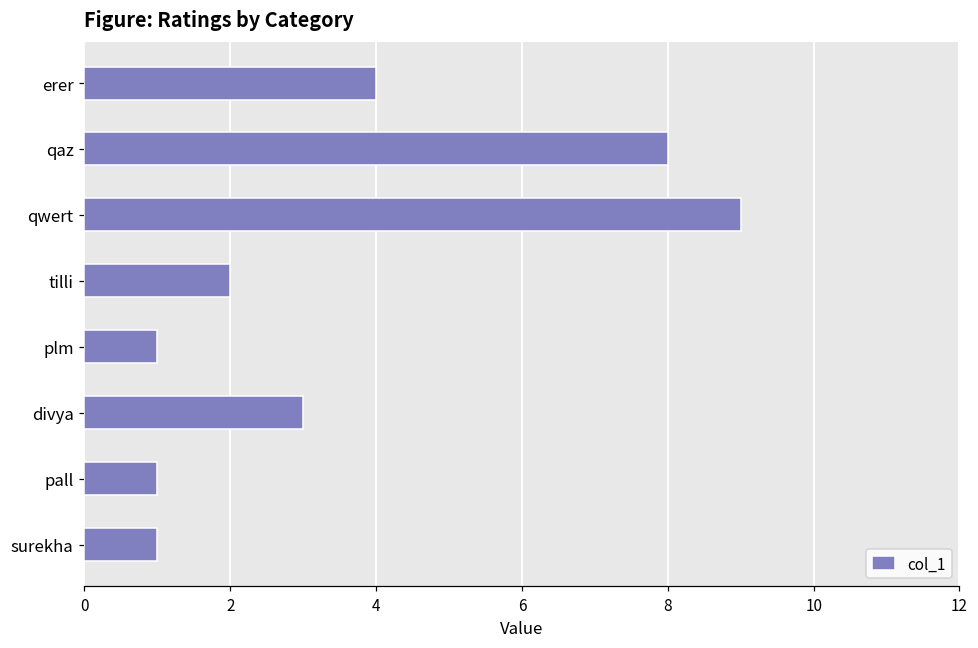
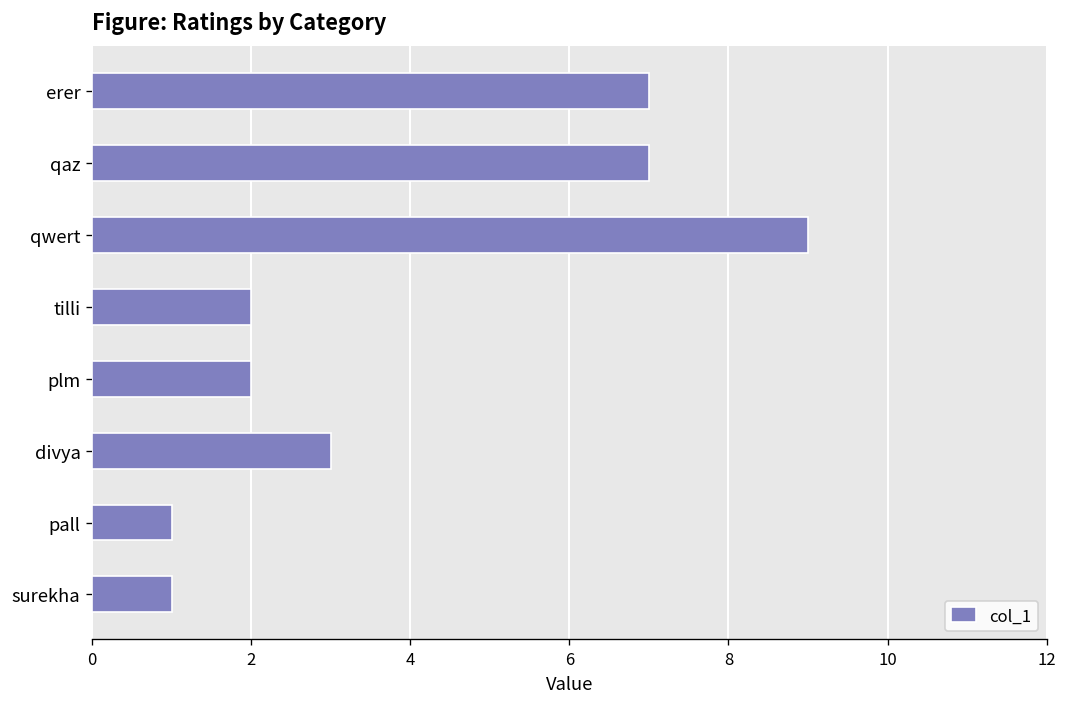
  {
-   "erer": 4,
-   "qaz": 8,
+   "erer": 7,
+   "qaz": 7,
    "qwert": 9,
    "tilli": 2,
-   "plm": 1,
+   "plm": 2,
    "divya": 3,
    "pall": 1,
    "surekha": 1
  }
